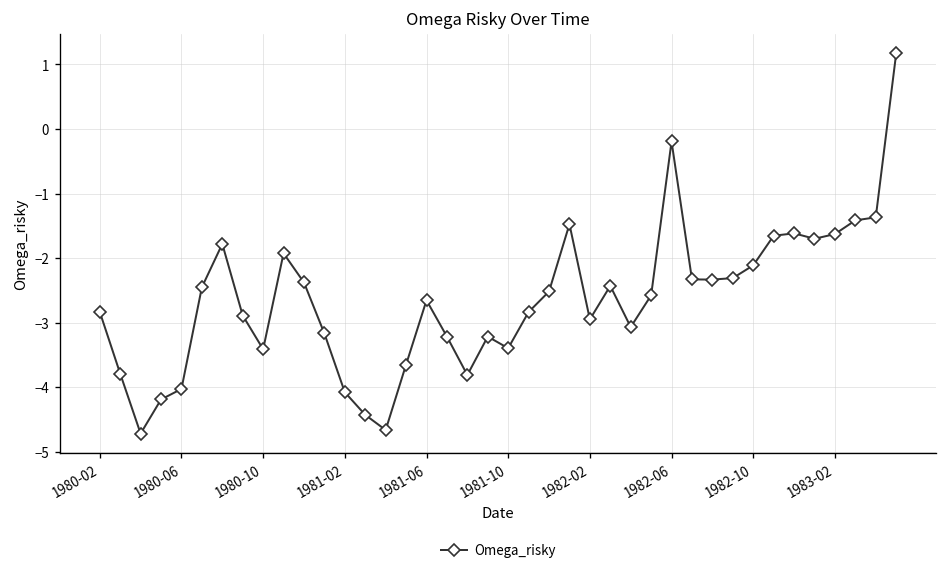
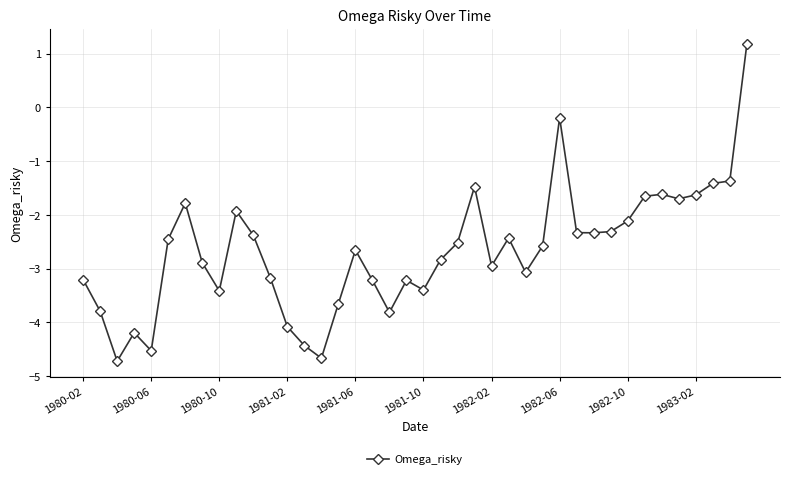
  {
-   "1980-02": -2.8,
-   "1980-06": -4.0,
+   "1980-02": -3.2,
+   "1980-06": -4.5,
    "1980-10": -3.4,
    "1981-02": -4.1,
    "1981-06": -2.7,
    "1981-10": -3.4,
    "1982-02": -2.9,
    "1982-06": -0.2,
    "1982-10": -2.1,
    "1983-02": -1.6
  }
